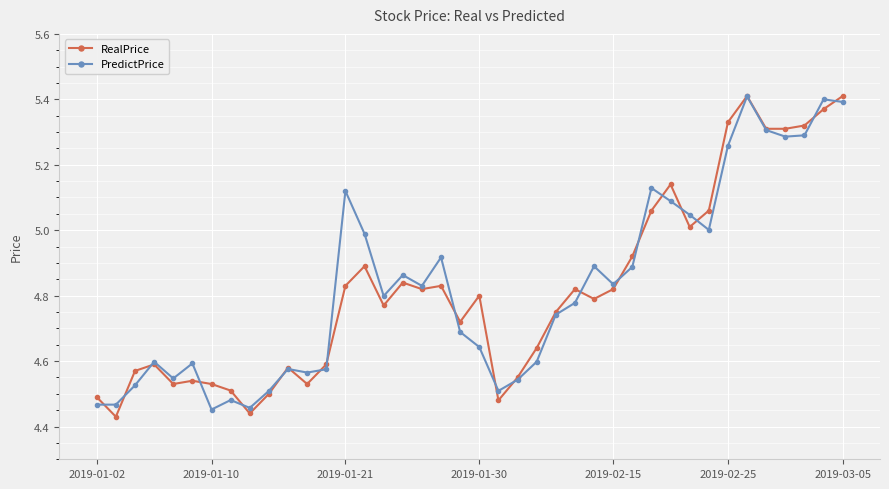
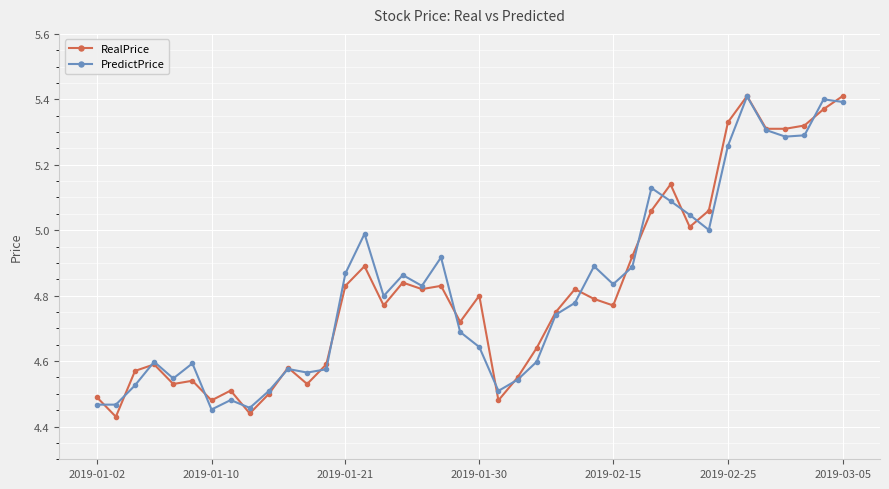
  {
    "RealPrice": {
      "2019-01-02": 4.49,
-     "2019-01-10": 4.53,
+     "2019-01-10": 4.48,
      "2019-01-21": 4.83,
      "2019-01-30": 4.80,
-     "2019-02-15": 4.82,
+     "2019-02-15": 4.77,
      "2019-02-25": 5.33,
      "2019-03-05": 5.41
    },
    "PredictPrice": {
      "2019-01-02": 4.47,
      "2019-01-10": 4.45,
-     "2019-01-21": 5.12,
+     "2019-01-21": 4.87,
      "2019-01-30": 4.64,
      "2019-02-15": 4.84,
      "2019-02-25": 5.26,
      "2019-03-05": 5.39
    }
  }
